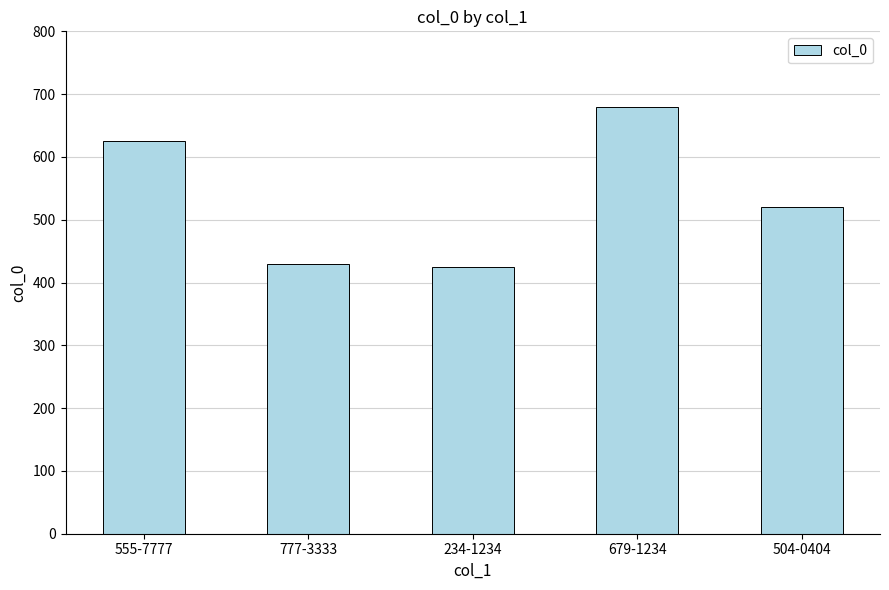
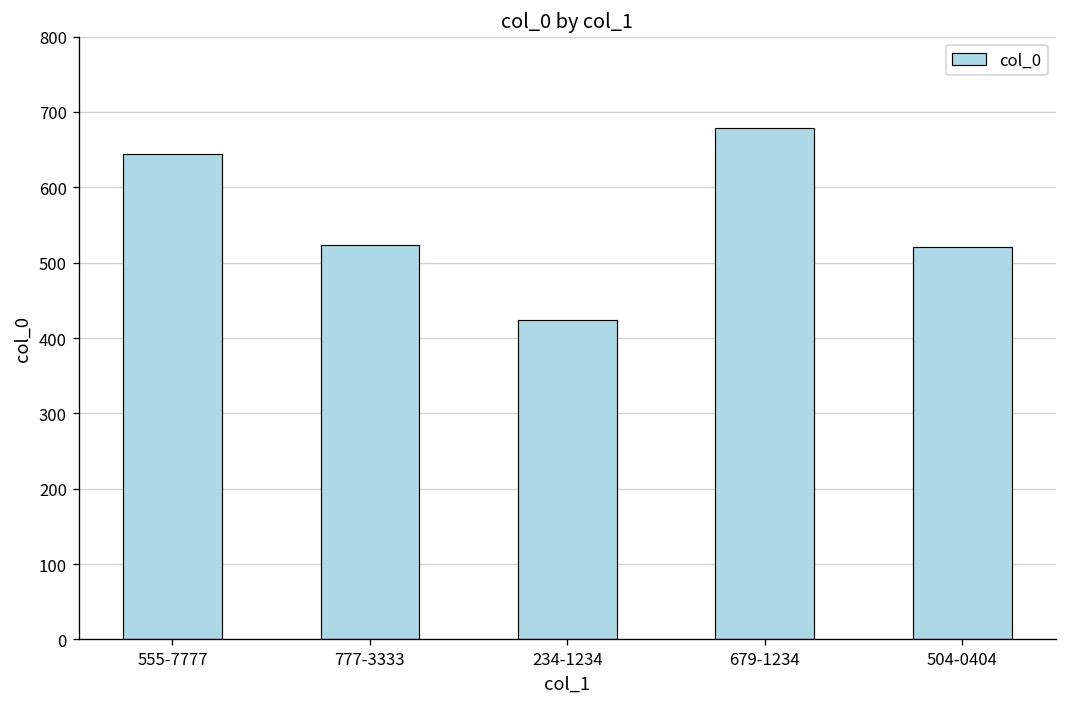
  {
-   "555-7777": 630,
-   "777-3333": 430,
+   "555-7777": 640,
+   "777-3333": 520,
    "234-1234": 420,
    "679-1234": 680,
    "504-0404": 520
  }
